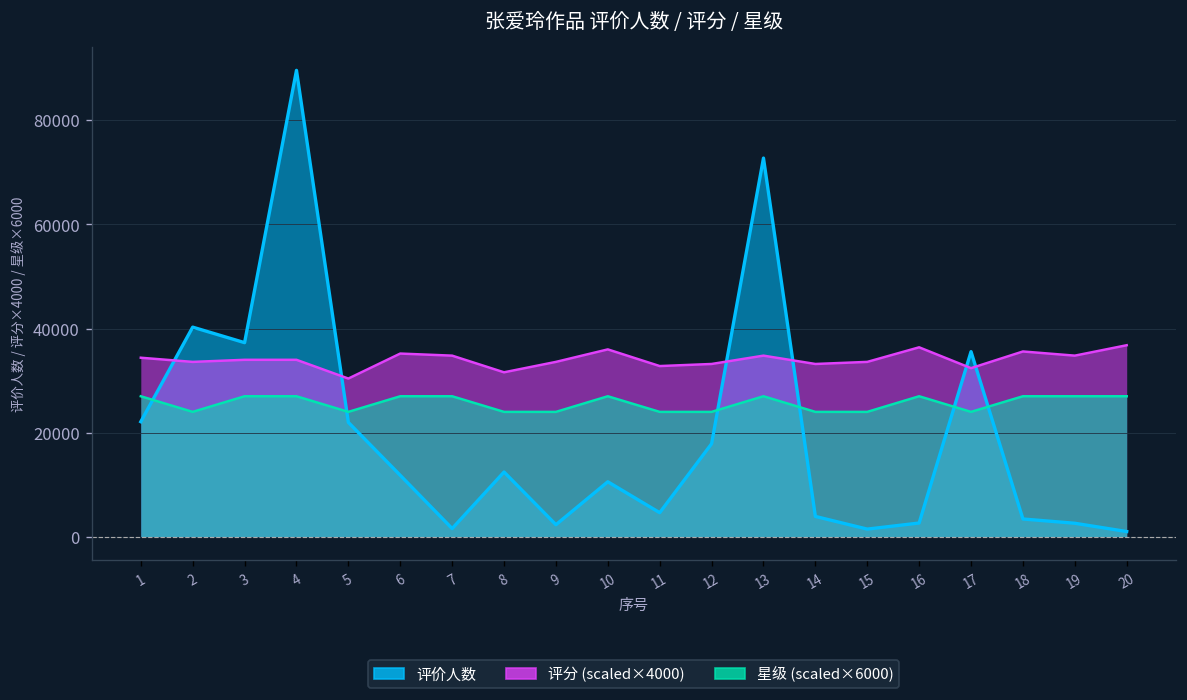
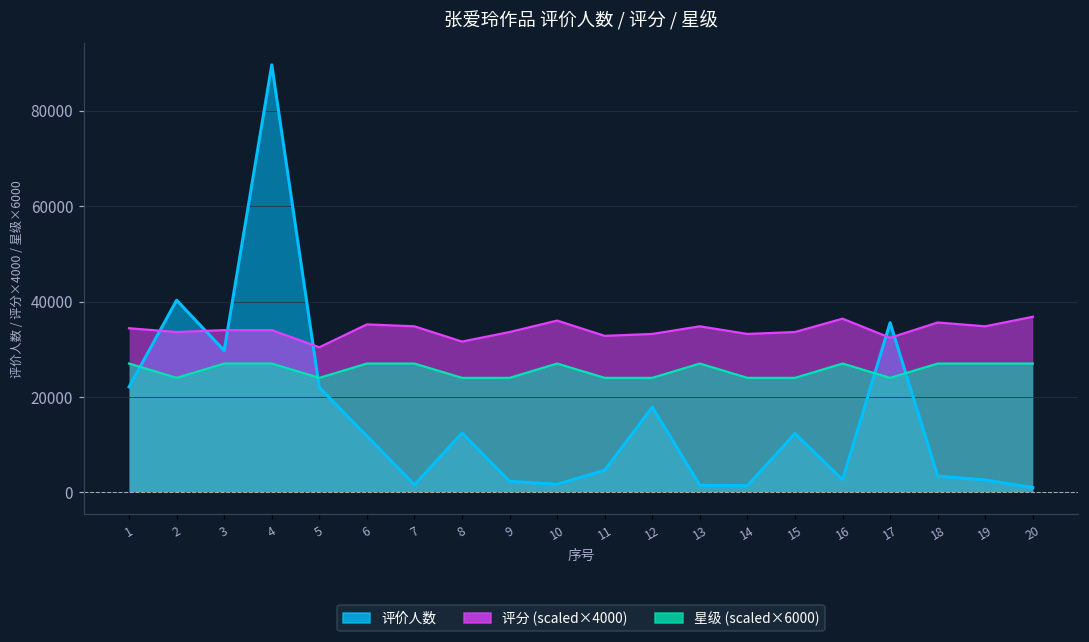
  {
    "评价人数": {
      "1": 22000,
      "2": 40000,
-     "3": 37000,
+     "3": 30000,
      "4": 90000,
      "5": 22000,
      "6": 12000,
      "7": 2000,
      "8": 12000,
      "9": 2000,
-     "10": 11000,
+     "10": 2000,
      "11": 5000,
      "12": 18000,
-     "13": 73000,
-     "14": 4000,
-     "15": 1000,
+     "13": 1000,
+     "14": 1000,
+     "15": 12000,
      "16": 3000,
      "17": 36000,
      "18": 3000,
      "19": 3000,
      "20": 1000
    }
  }
